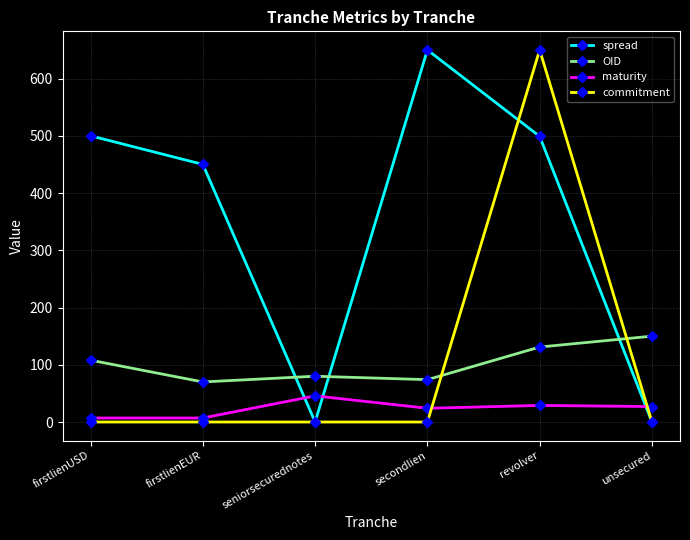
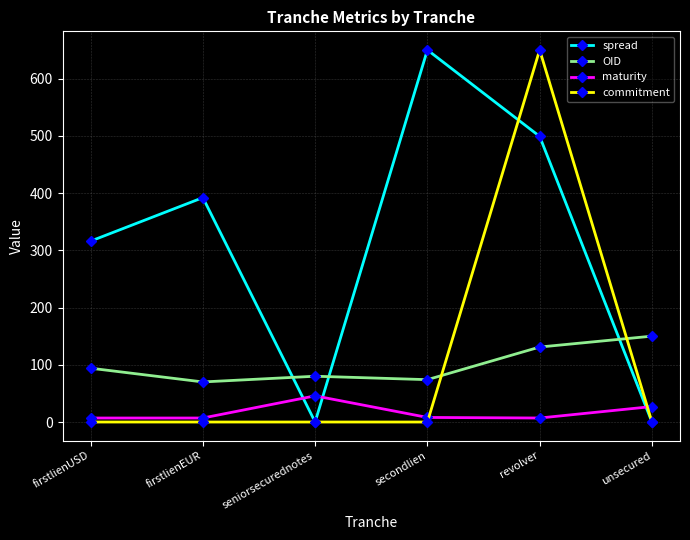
  {
    "spread": {
-     "firstlienUSD": 500,
-     "firstlienEUR": 450,
+     "firstlienUSD": 320,
+     "firstlienEUR": 390,
      "secondlien": 650,
      "revolver": 500
    },
    "OID": {
-     "firstlienUSD": 110,
+     "firstlienUSD": 90,
      "firstlienEUR": 70,
      "seniorsecurednotes": 80,
      "secondlien": 70,
      "revolver": 130,
      "unsecured": 150
    },
    "maturity": {
      "firstlienUSD": 10,
      "firstlienEUR": 10,
      "seniorsecurednotes": 50,
-     "secondlien": 20,
-     "revolver": 30,
+     "secondlien": 10,
+     "revolver": 10,
      "unsecured": 30
    },
    "commitment": {
      "firstlienUSD": 0,
      "firstlienEUR": 0,
      "secondlien": 0,
      "revolver": 650
    }
  }
